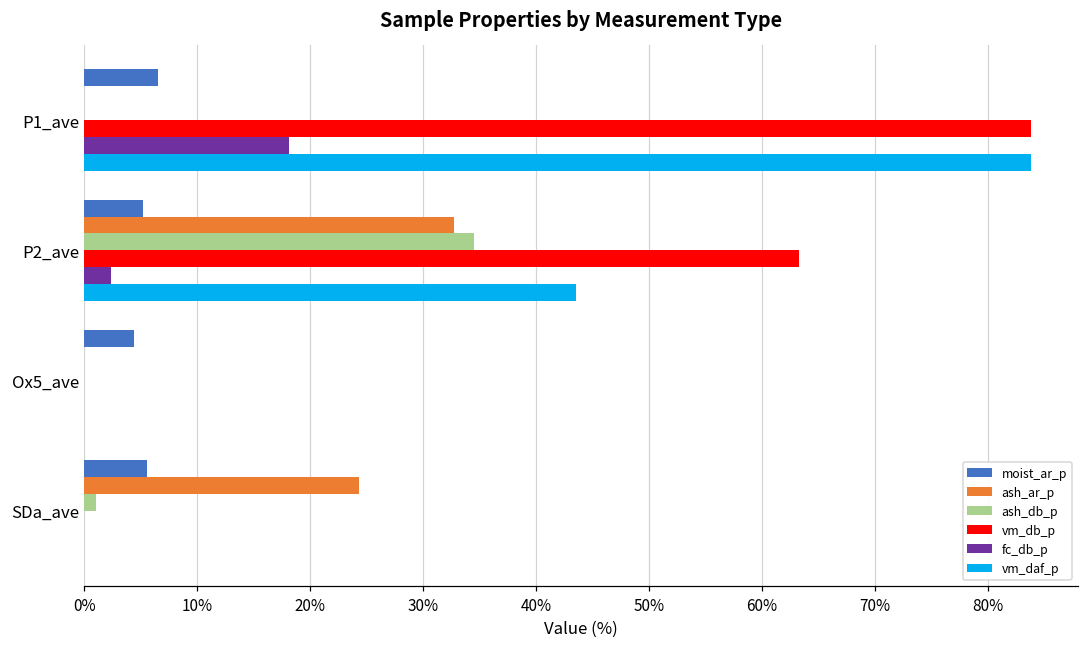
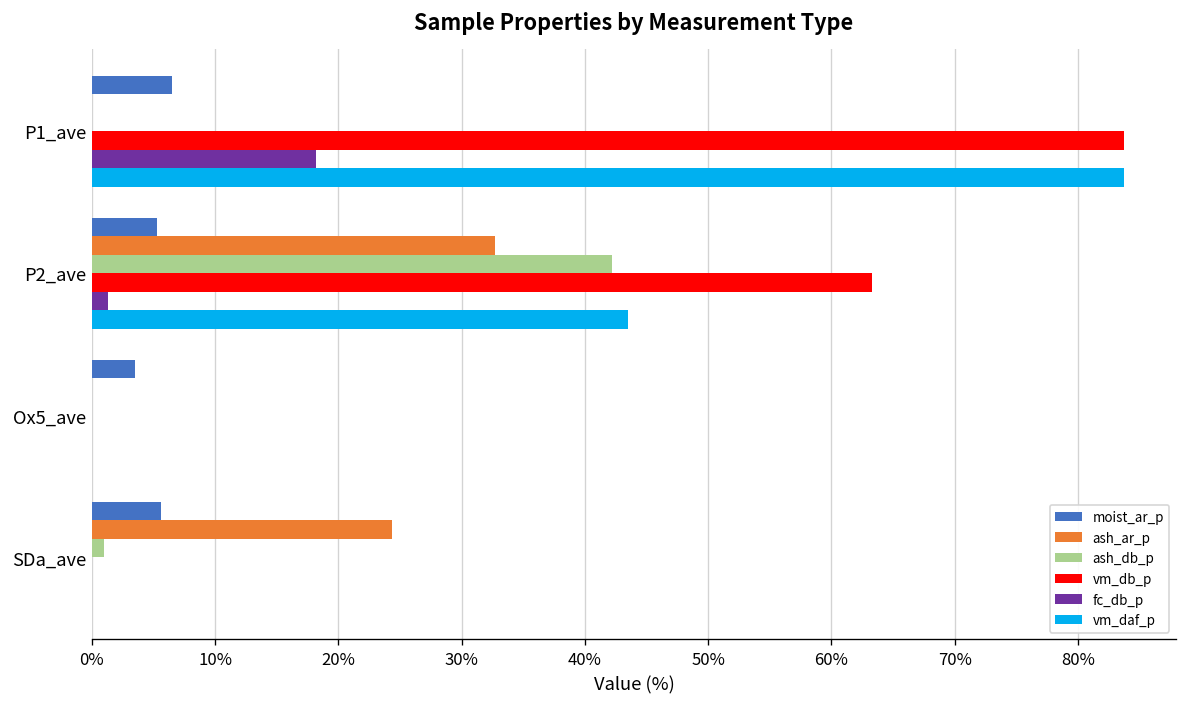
  {
    "moist_ar_p": {
      "P1_ave": "6.5%",
      "P2_ave": "5.2%",
-     "Ox5_ave": "4.4%",
+     "Ox5_ave": "3.5%",
      "SDa_ave": "5.6%"
    },
    "ash_ar_p": {
      "P1_ave": "0.0%",
      "P2_ave": "32.7%",
      "SDa_ave": "24.3%"
    },
    "ash_db_p": {
      "P1_ave": "0.0%",
-     "P2_ave": "34.5%",
+     "P2_ave": "42.2%",
      "SDa_ave": "1.0%"
    },
    "vm_db_p": {
      "P1_ave": "83.8%",
      "P2_ave": "63.3%",
      "Ox5_ave": "0.0%",
      "SDa_ave": "0.0%"
    },
    "fc_db_p": {
      "P1_ave": "18.1%",
-     "P2_ave": "2.4%",
+     "P2_ave": "1.3%",
      "Ox5_ave": "0.0%",
      "SDa_ave": "0.0%"
    },
    "vm_daf_p": {
      "P1_ave": "83.8%",
      "P2_ave": "43.5%",
      "Ox5_ave": "0.0%",
      "SDa_ave": "0.0%"
    }
  }
